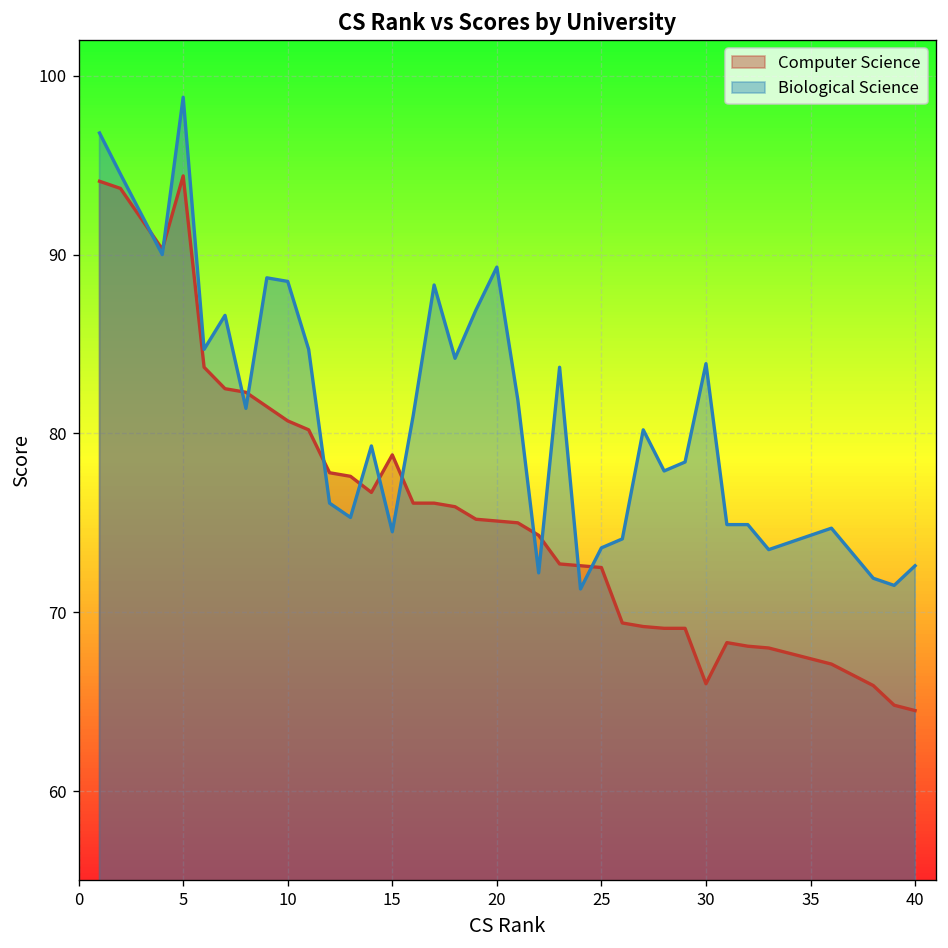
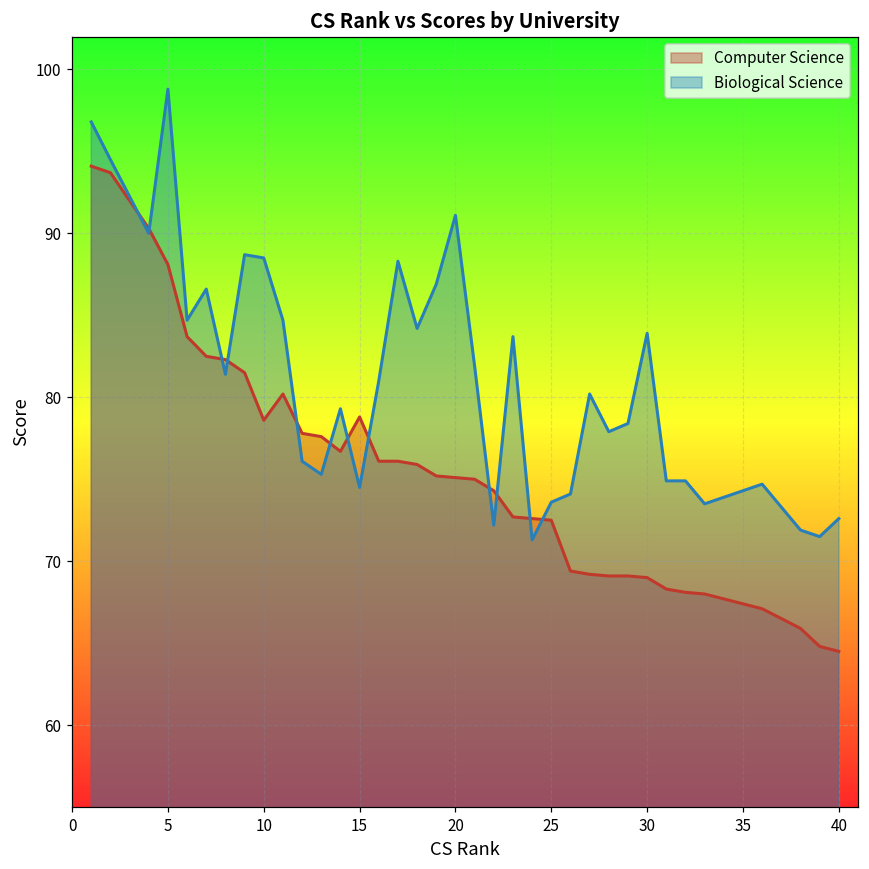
  {
    "Computer Science": {
-     "5": 94.4,
-     "10": 80.7,
+     "5": 88.1,
+     "10": 78.6,
      "15": 78.8,
      "20": 75.1,
      "25": 72.5,
-     "30": 66,
+     "30": 69,
      "40": 64.5
    },
    "Biological Science": {
      "5": 98.8,
      "10": 88.5,
      "15": 74.5,
-     "20": 89.3,
+     "20": 91.1,
      "25": 73.6,
      "30": 83.9,
      "40": 72.6
    }
  }
